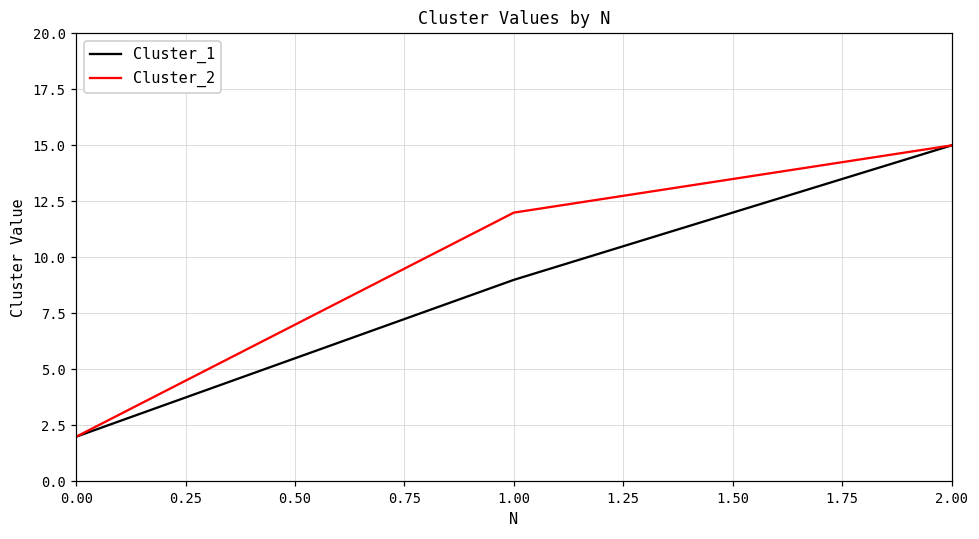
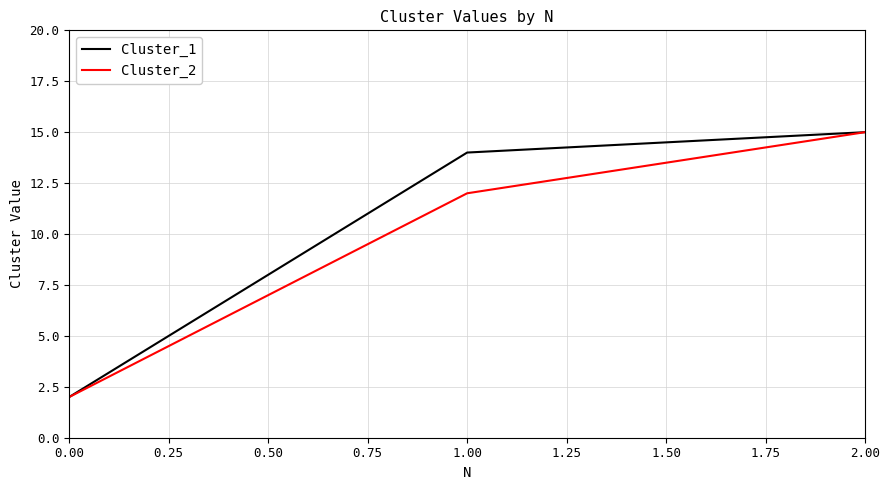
  {
    "Cluster_1": {
-     "1.00": 9
+     "1.00": 14
    },
    "Cluster_2": {
      "1.00": 12
    }
  }
